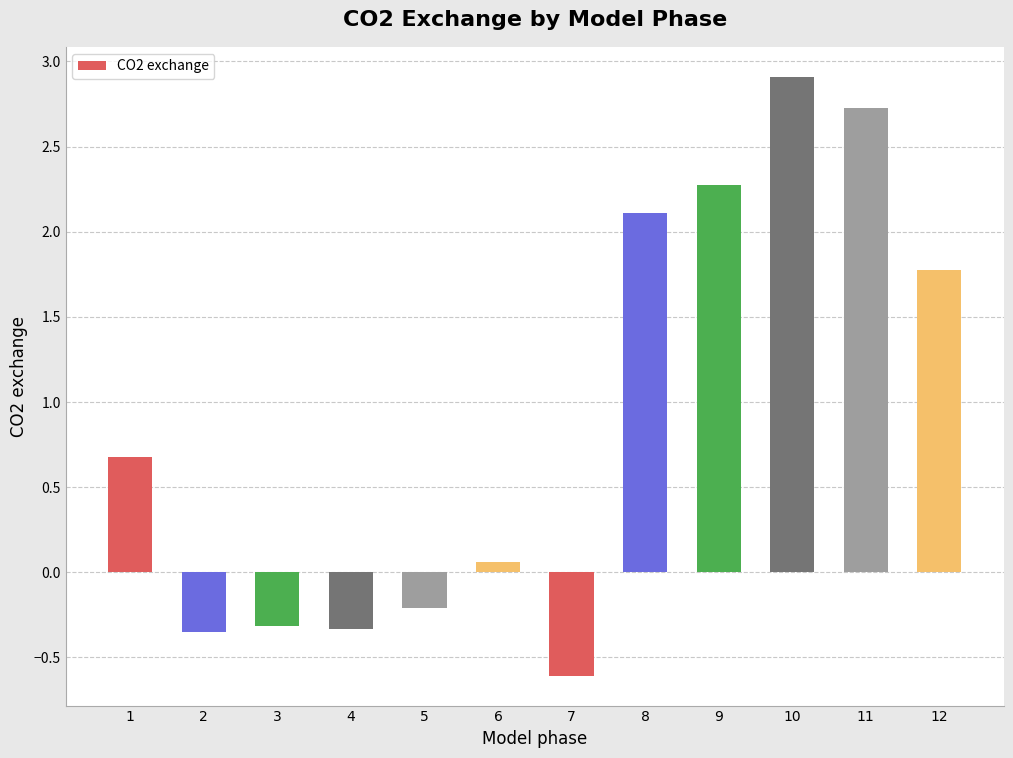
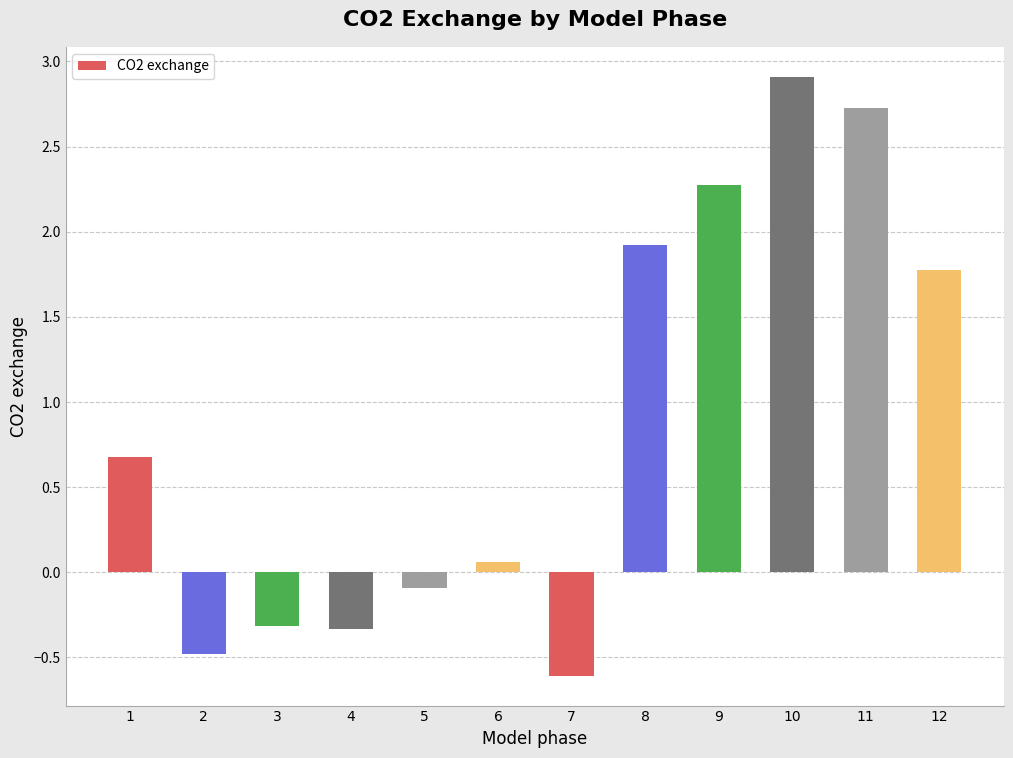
  {
    "1": 0.68,
-   "2": -0.35,
+   "2": -0.48,
    "3": -0.31,
    "4": -0.33,
-   "5": -0.21,
+   "5": -0.09,
    "6": 0.06,
    "7": -0.61,
-   "8": 2.11,
+   "8": 1.92,
    "9": 2.28,
    "10": 2.91,
    "11": 2.73,
    "12": 1.78
  }
